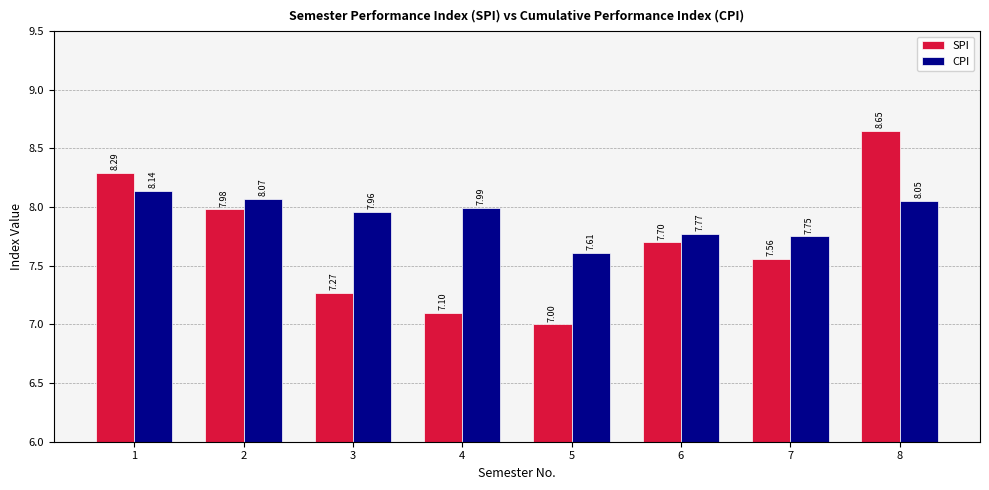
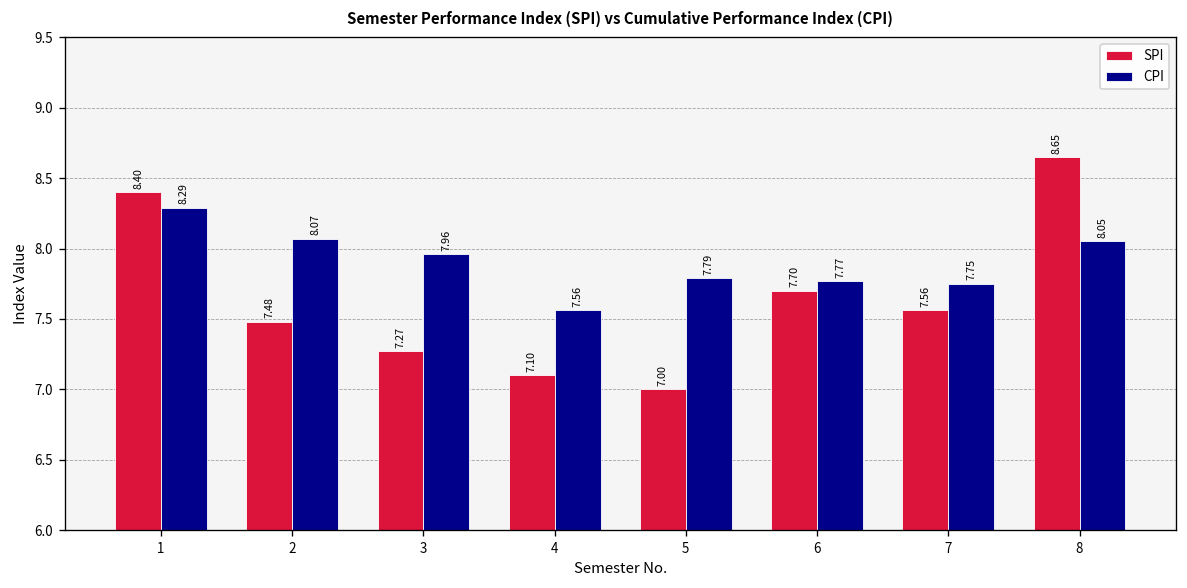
  {
    "SPI": {
-     "1": 8.29,
-     "2": 7.98,
+     "1": 8.40,
+     "2": 7.48,
      "3": 7.27,
      "4": 7.10,
      "5": 7.00,
      "6": 7.70,
      "7": 7.56,
      "8": 8.65
    },
    "CPI": {
-     "1": 8.14,
+     "1": 8.29,
      "2": 8.07,
      "3": 7.96,
-     "4": 7.99,
-     "5": 7.61,
+     "4": 7.56,
+     "5": 7.79,
      "6": 7.77,
      "7": 7.75,
      "8": 8.05
    }
  }
